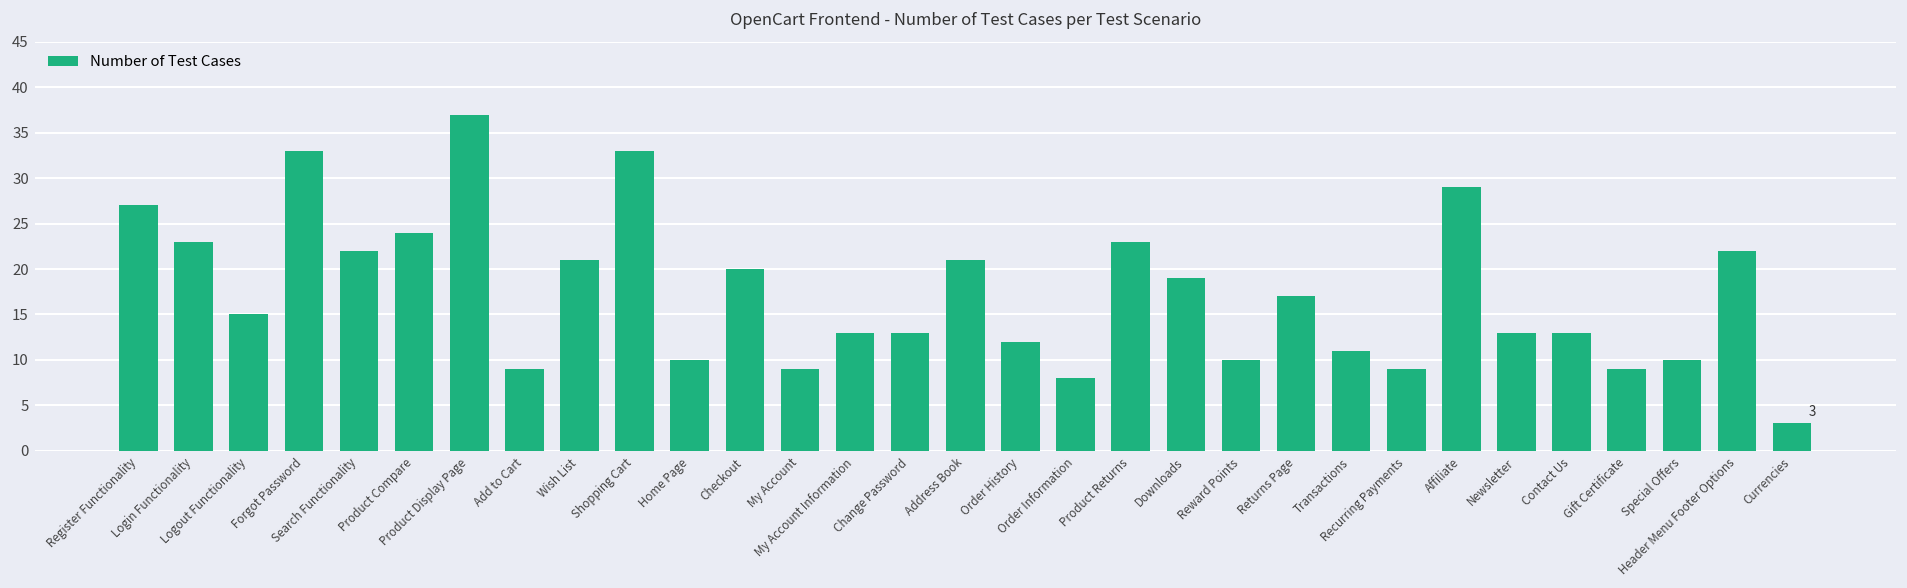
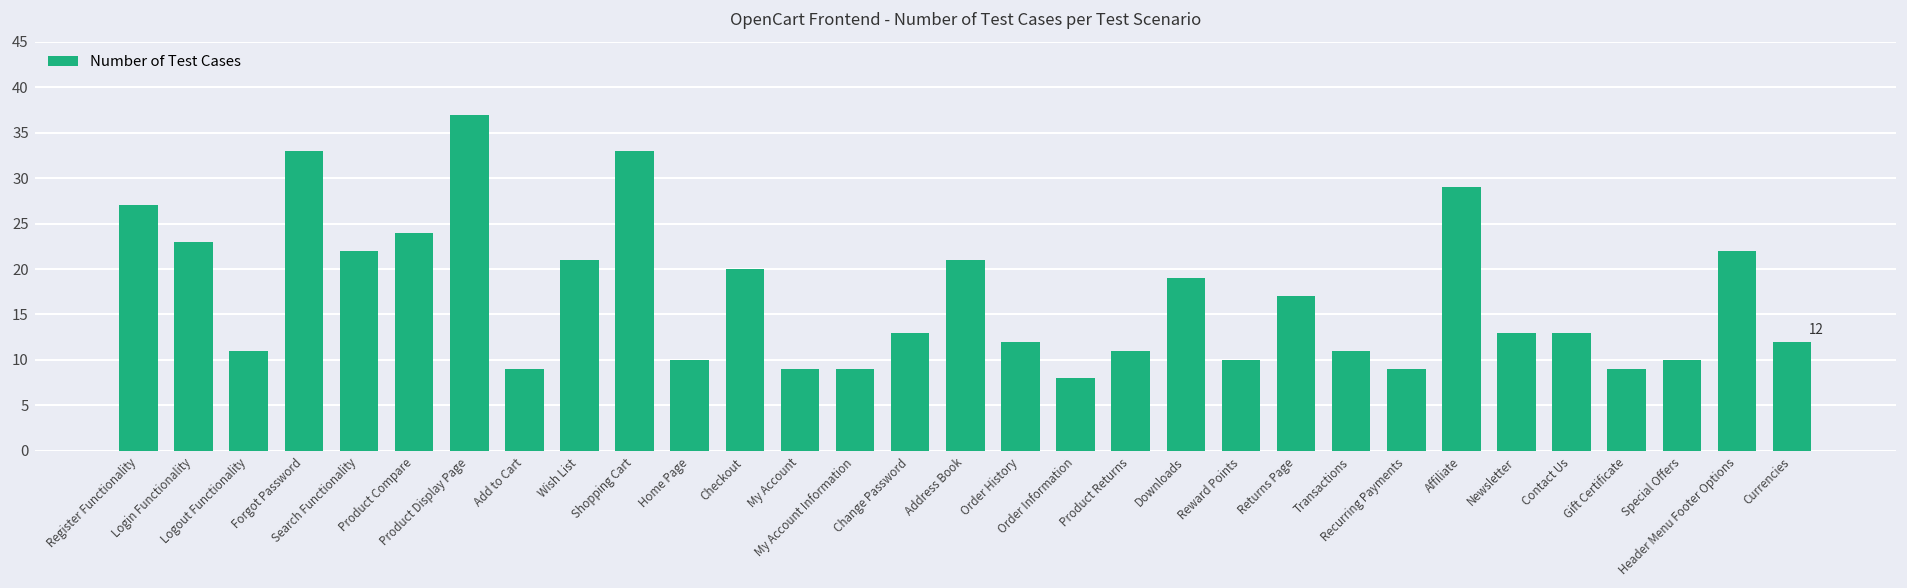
  {
-   "Logout Functionality": 15,
-   "My Account Information": 13,
-   "Product Returns": 23,
-   "Currencies": 3
+   "Logout Functionality": 11,
+   "My Account Information": 9,
+   "Product Returns": 11,
+   "Currencies": 12
  }
